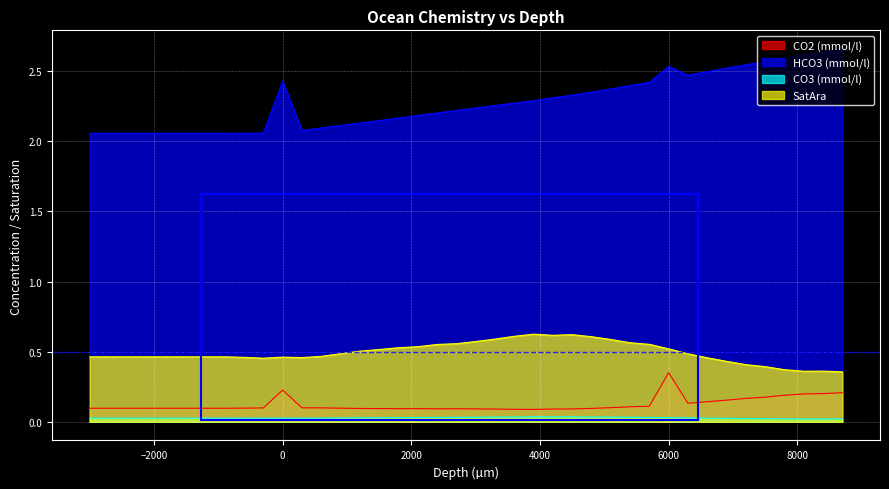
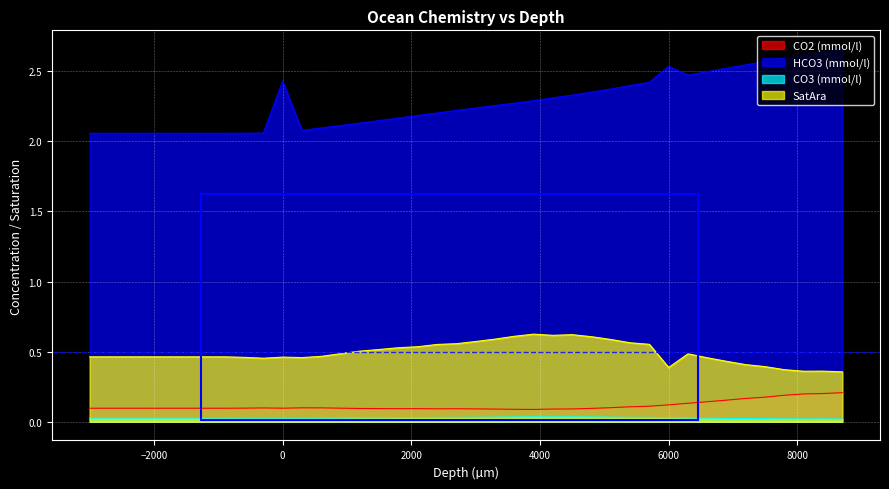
  {
    "CO2 (mmol/l)": {
-     "0": 0.23,
-     "6000": 0.35
+     "0": 0.10,
+     "6000": 0.12
    },
    "HCO3 (mmol/l)": {
      "0": 2.43,
      "6000": 2.53
    },
    "CO3 (mmol/l)": {
      "0": 0.03,
      "6000": 0.03
    },
    "SatAra": {
      "0": 0.46,
-     "6000": 0.52
+     "6000": 0.39
    }
  }
